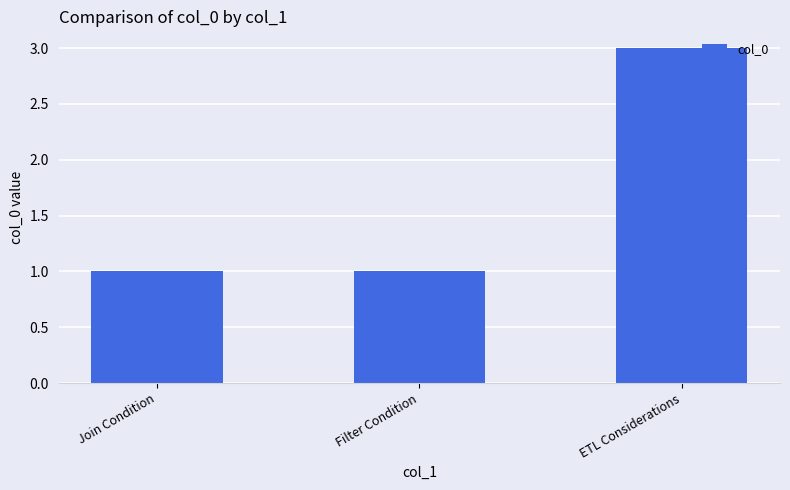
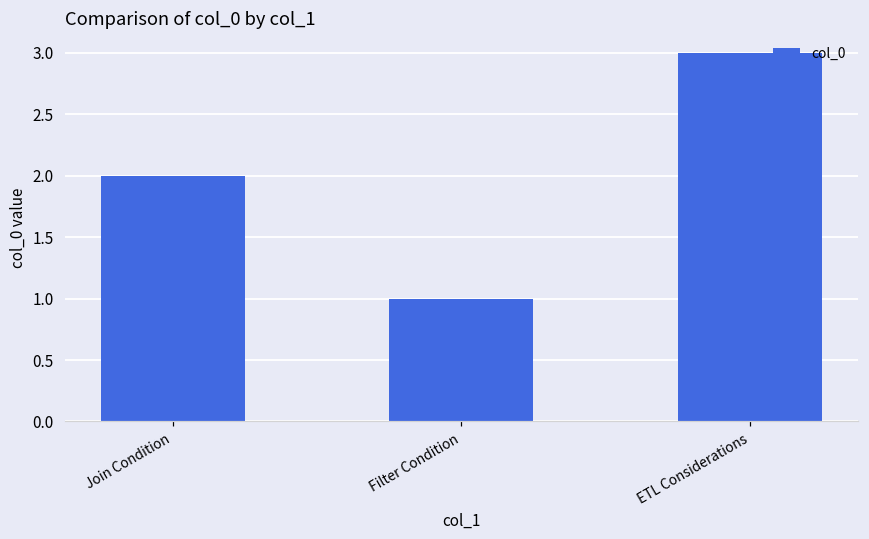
  {
-   "Join Condition": 1,
+   "Join Condition": 2,
    "Filter Condition": 1,
    "ETL Considerations": 3
  }
